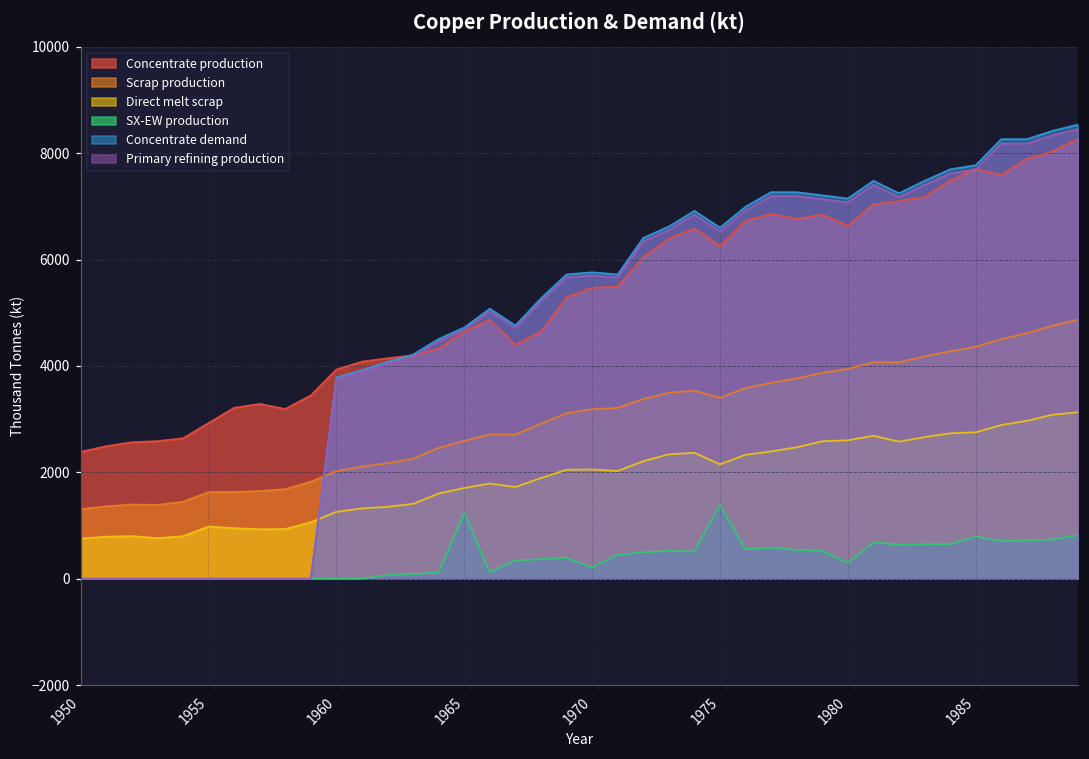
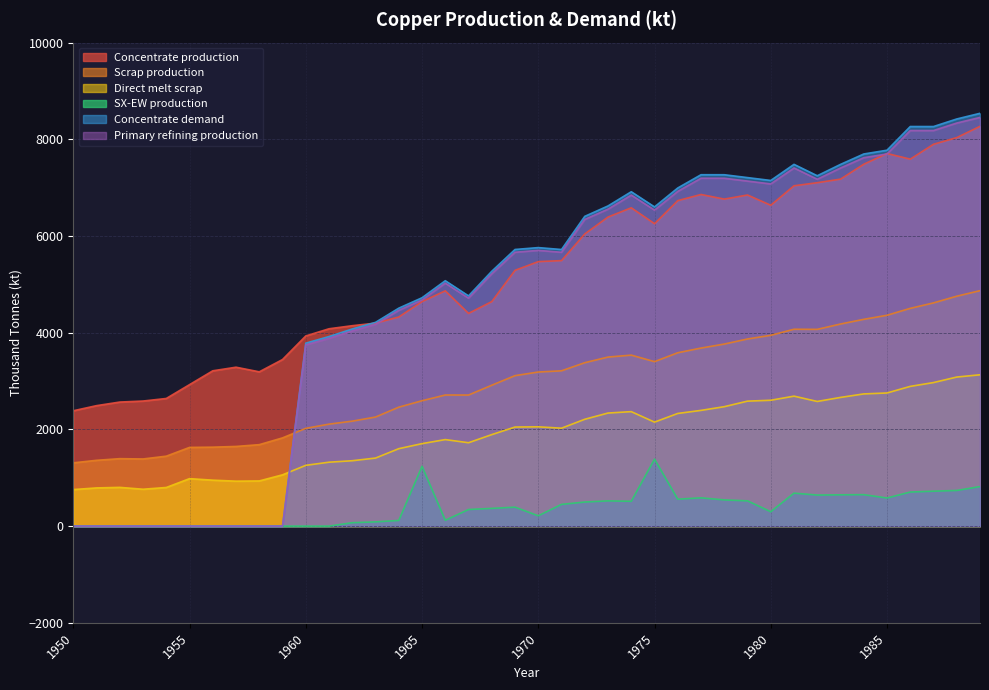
  {
    "SX-EW production": {
      "1960": 0,
      "1965": 1200,
      "1970": 200,
      "1975": 1400,
      "1980": 300,
-     "1985": 800
+     "1985": 600
    },
    "Concentrate demand": {
      "1970": 5800,
      "1975": 6600,
      "1980": 7100,
      "1985": 7800
    },
    "Primary refining production": {
      "1970": 5700,
      "1975": 6500,
      "1980": 7100
    }
  }
